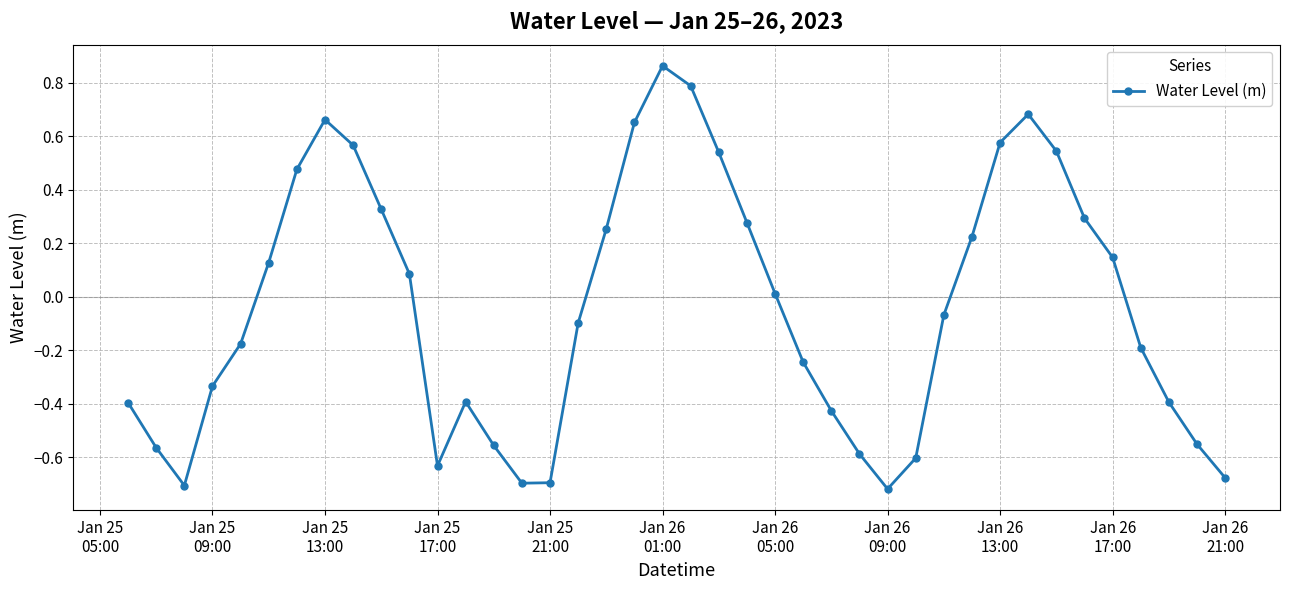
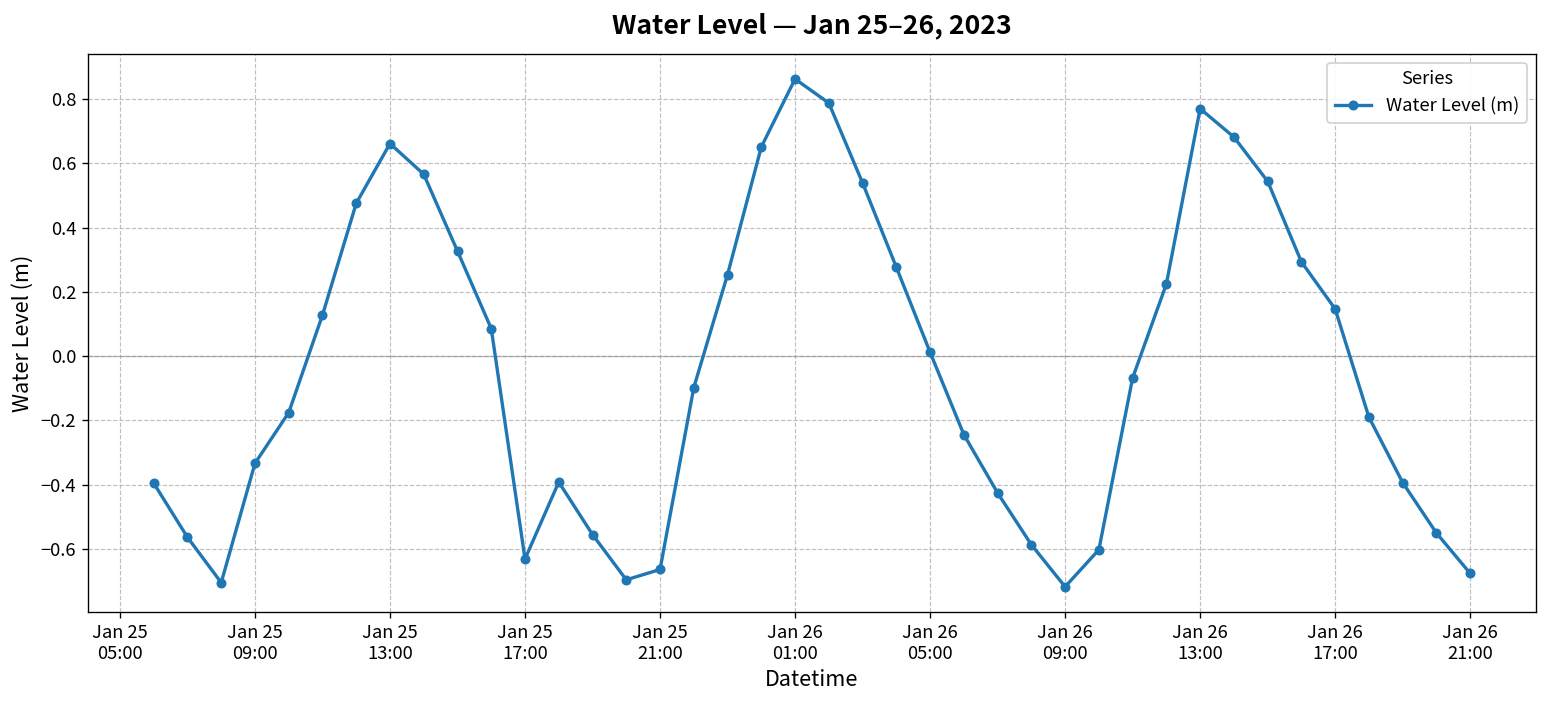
  {
    "Jan 25 09:00": -0.33,
    "Jan 25 13:00": 0.66,
    "Jan 25 17:00": -0.63,
-   "Jan 25 21:00": -0.69,
+   "Jan 25 21:00": -0.66,
    "Jan 26 01:00": 0.86,
    "Jan 26 05:00": 0.01,
    "Jan 26 09:00": -0.72,
-   "Jan 26 13:00": 0.58,
+   "Jan 26 13:00": 0.77,
    "Jan 26 17:00": 0.15,
    "Jan 26 21:00": -0.68
  }
